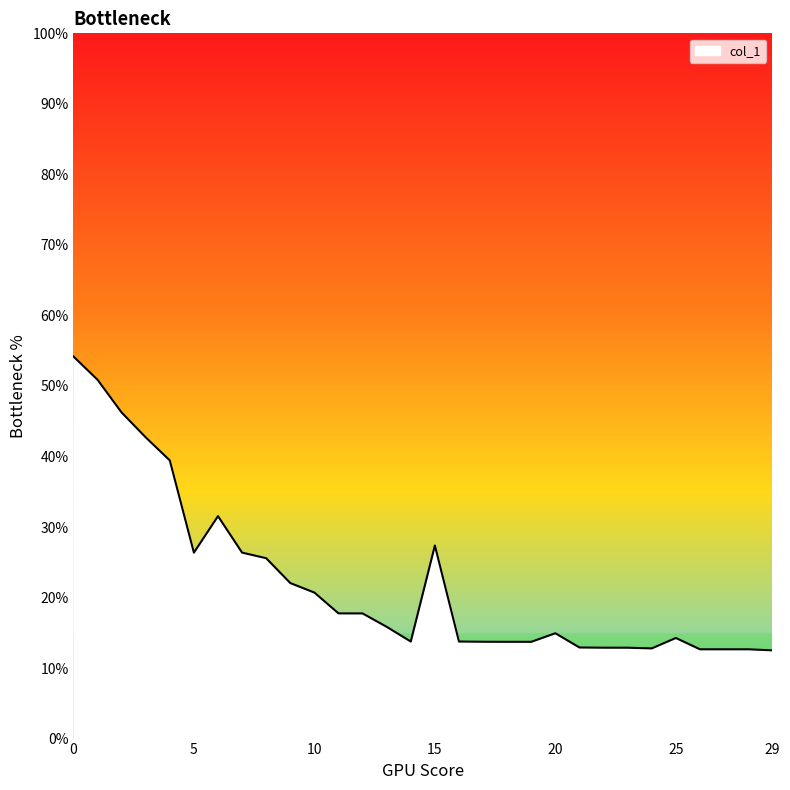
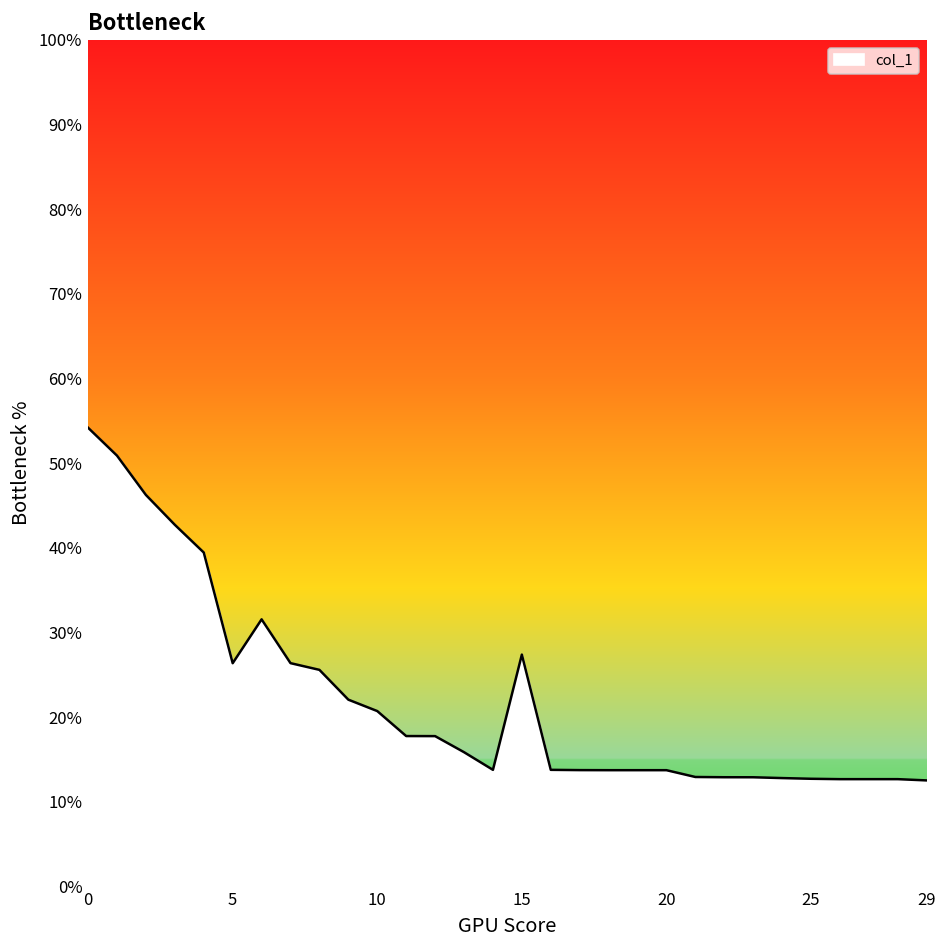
  {
    "0": "54%",
    "5": "26%",
    "10": "21%",
    "15": "27%",
-   "20": "15%",
-   "25": "14%",
+   "20": "14%",
+   "25": "13%",
    "29": "13%"
  }
